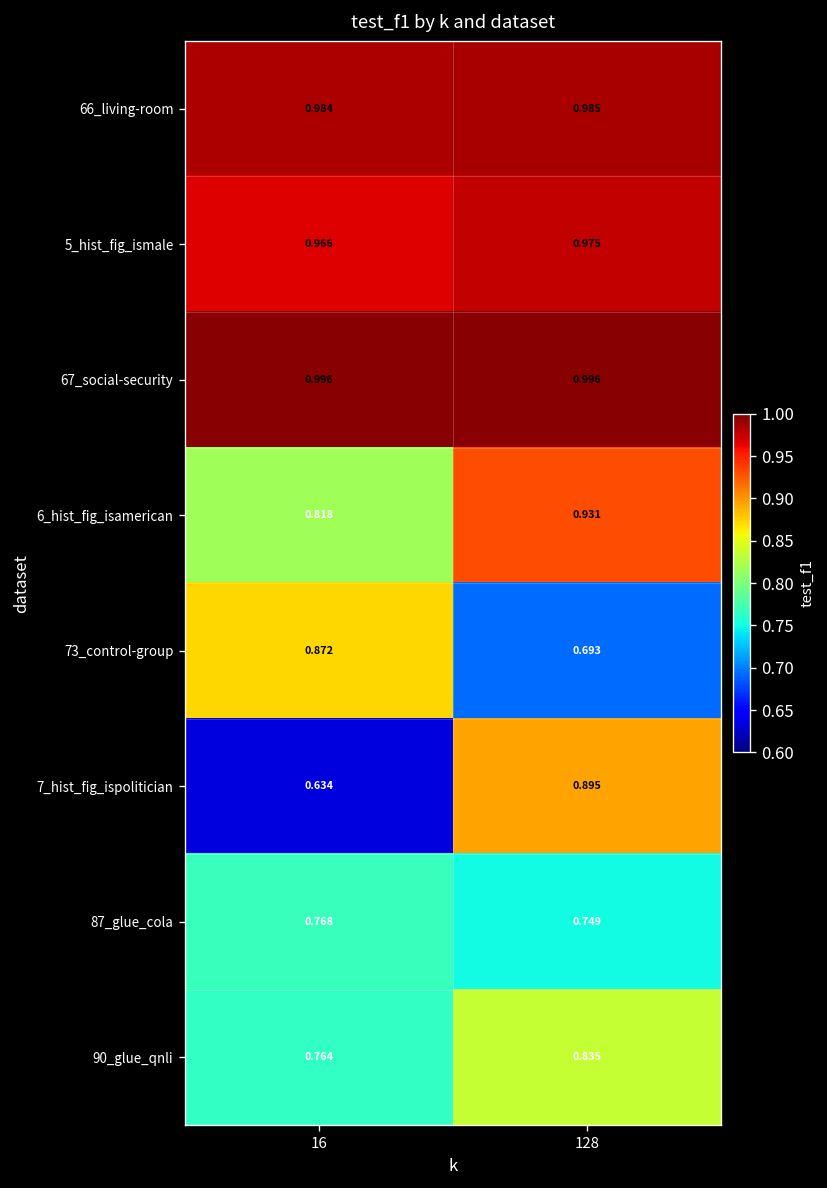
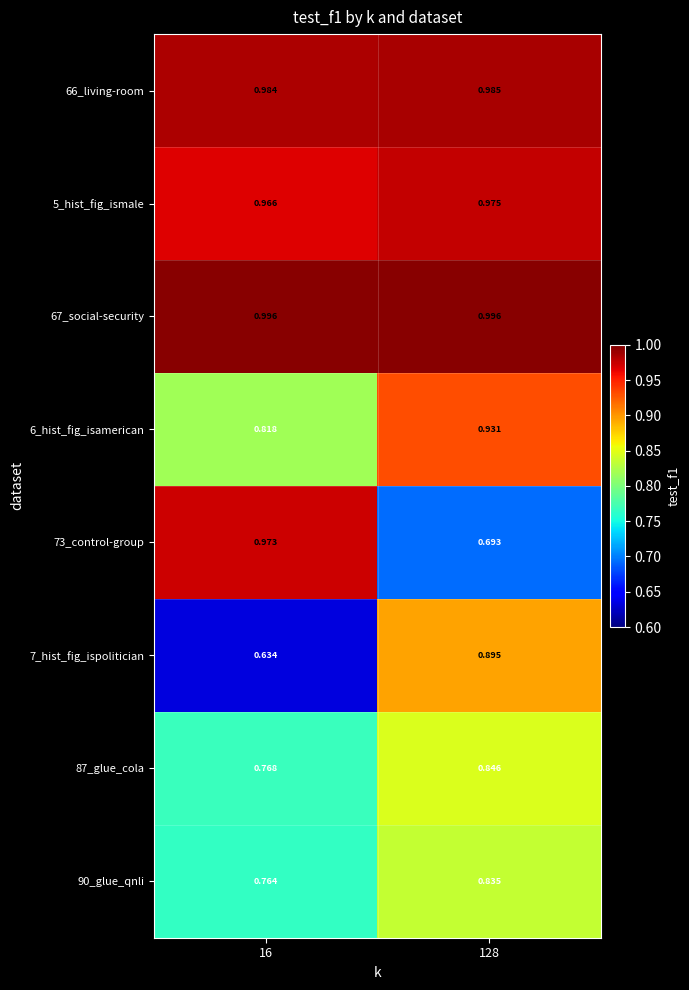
  {
    "66_living-room": {
      "16": 0.984,
      "128": 0.985
    },
    "5_hist_fig_ismale": {
      "16": 0.966,
      "128": 0.975
    },
    "67_social-security": {
      "16": 0.996,
      "128": 0.996
    },
    "6_hist_fig_isamerican": {
      "16": 0.818,
      "128": 0.931
    },
    "73_control-group": {
-     "16": 0.872,
+     "16": 0.973,
      "128": 0.693
    },
    "7_hist_fig_ispolitician": {
      "16": 0.634,
      "128": 0.895
    },
    "87_glue_cola": {
      "16": 0.768,
-     "128": 0.749
+     "128": 0.846
    },
    "90_glue_qnli": {
      "16": 0.764,
      "128": 0.835
    }
  }
